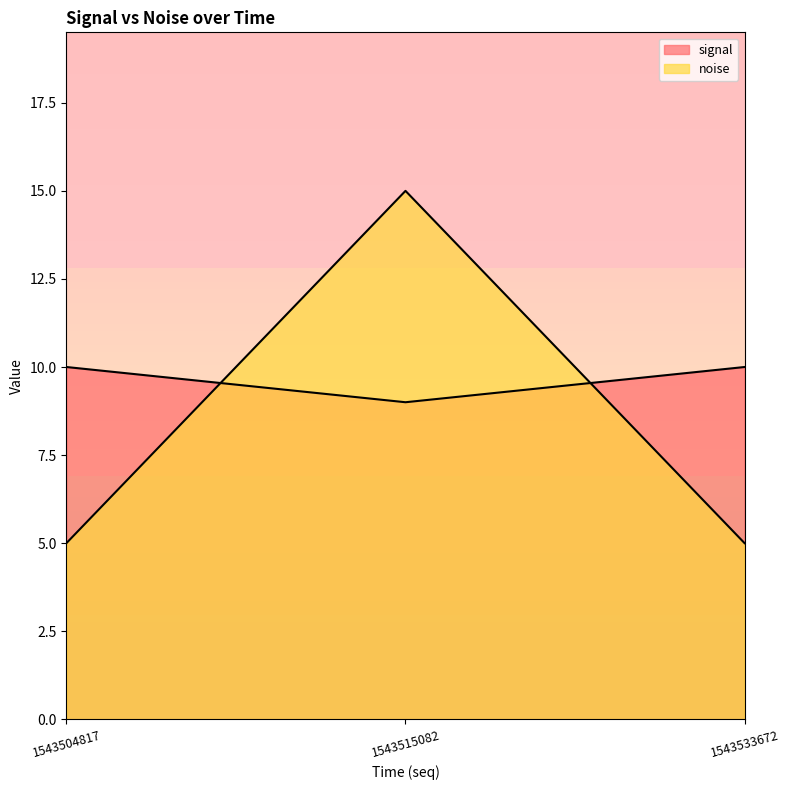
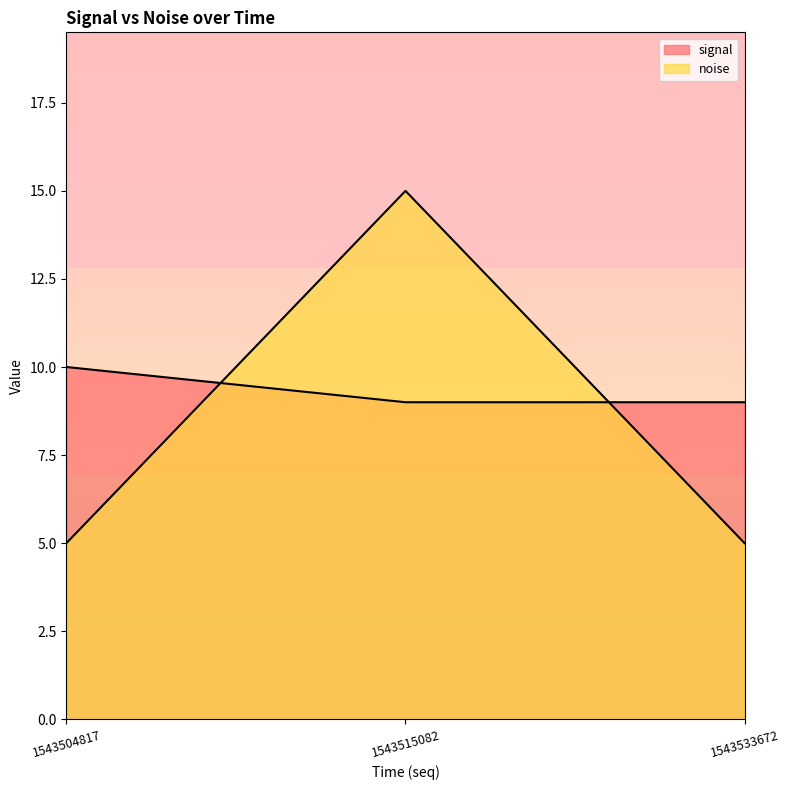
  {
    "signal": {
      "1543504817": 10,
      "1543515082": 9,
-     "1543533672": 10
+     "1543533672": 9
    },
    "noise": {
      "1543504817": 5,
      "1543515082": 15,
      "1543533672": 5
    }
  }
